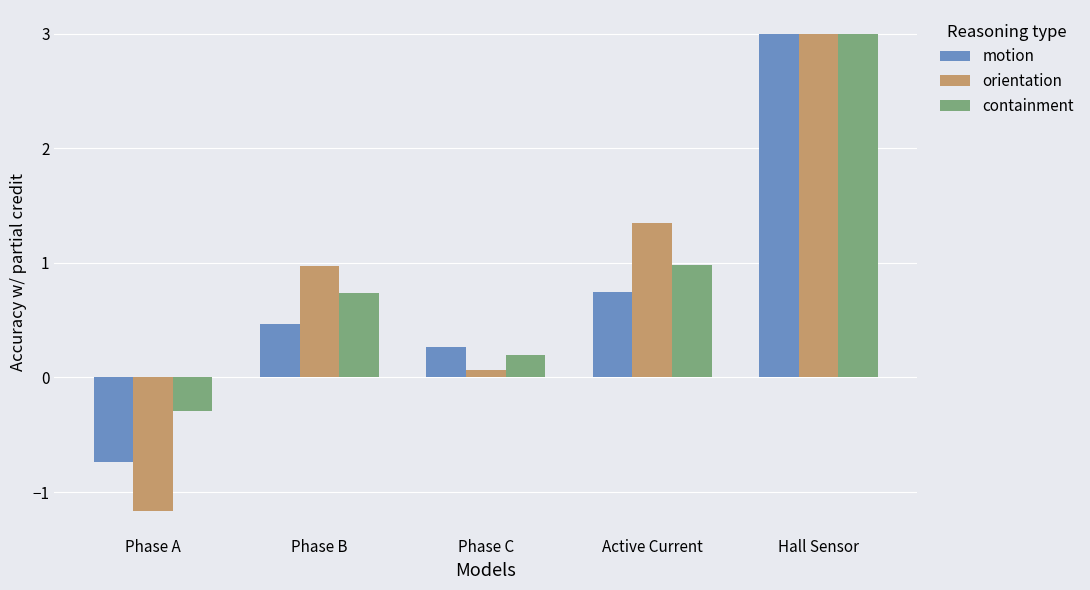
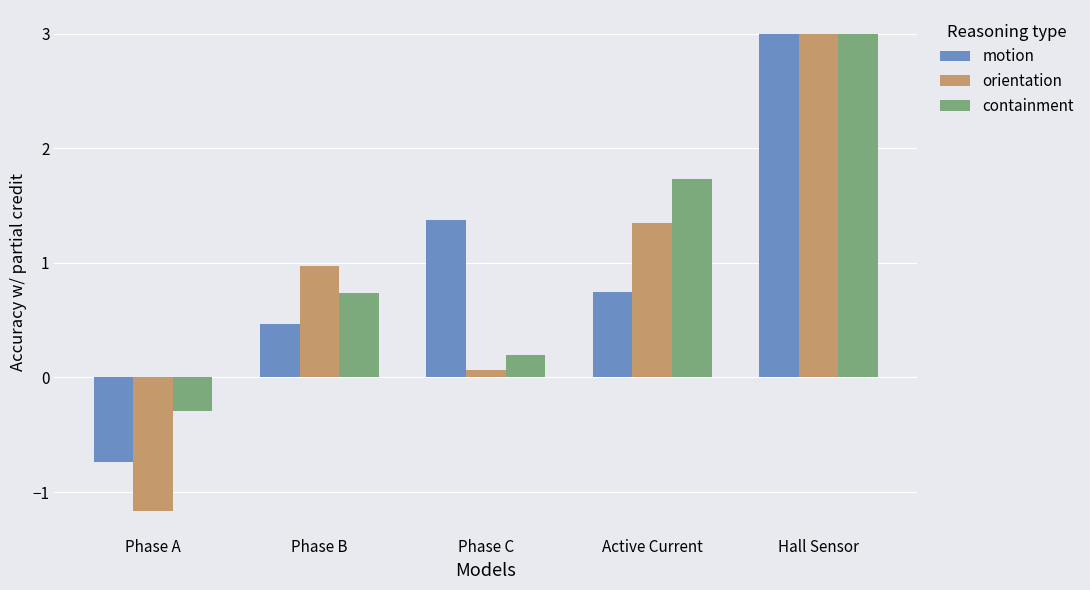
  {
    "motion": {
      "Phase A": -0.74,
      "Phase B": 0.47,
-     "Phase C": 0.27,
+     "Phase C": 1.37,
      "Active Current": 0.75,
      "Hall Sensor": 3.00
    },
    "orientation": {
      "Phase A": -1.16,
      "Phase B": 0.97,
      "Phase C": 0.07,
      "Active Current": 1.35,
      "Hall Sensor": 3.00
    },
    "containment": {
      "Phase A": -0.29,
      "Phase B": 0.74,
      "Phase C": 0.19,
-     "Active Current": 0.98,
+     "Active Current": 1.73,
      "Hall Sensor": 3.00
    }
  }
